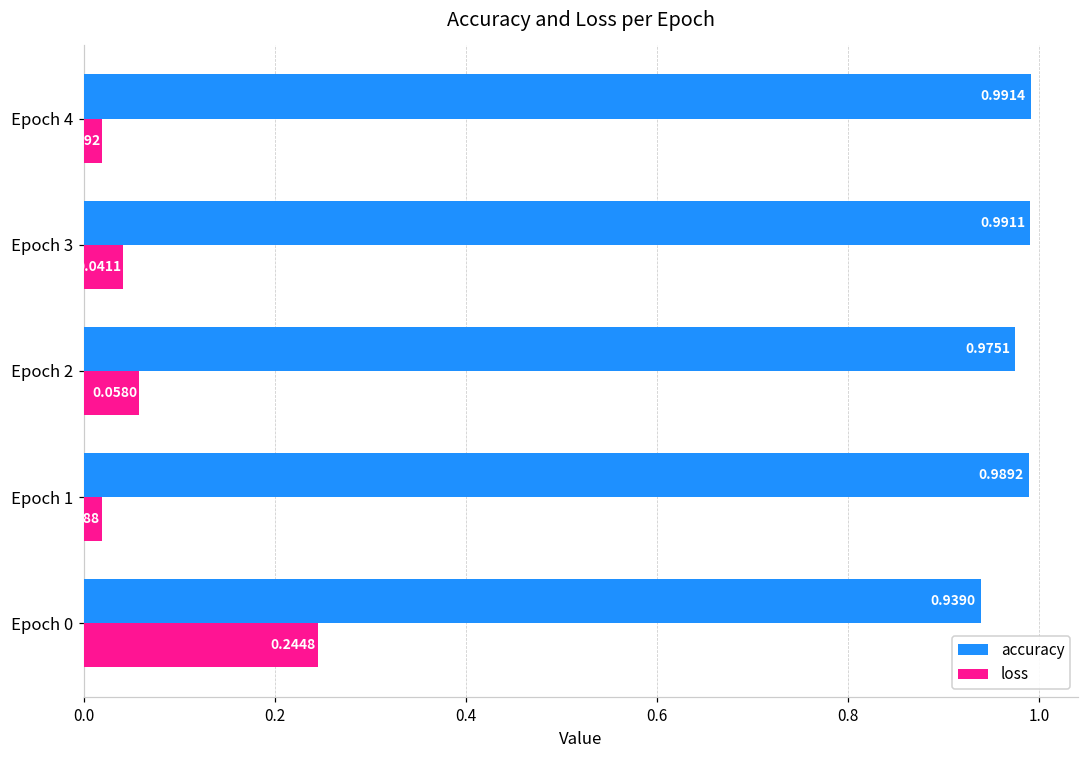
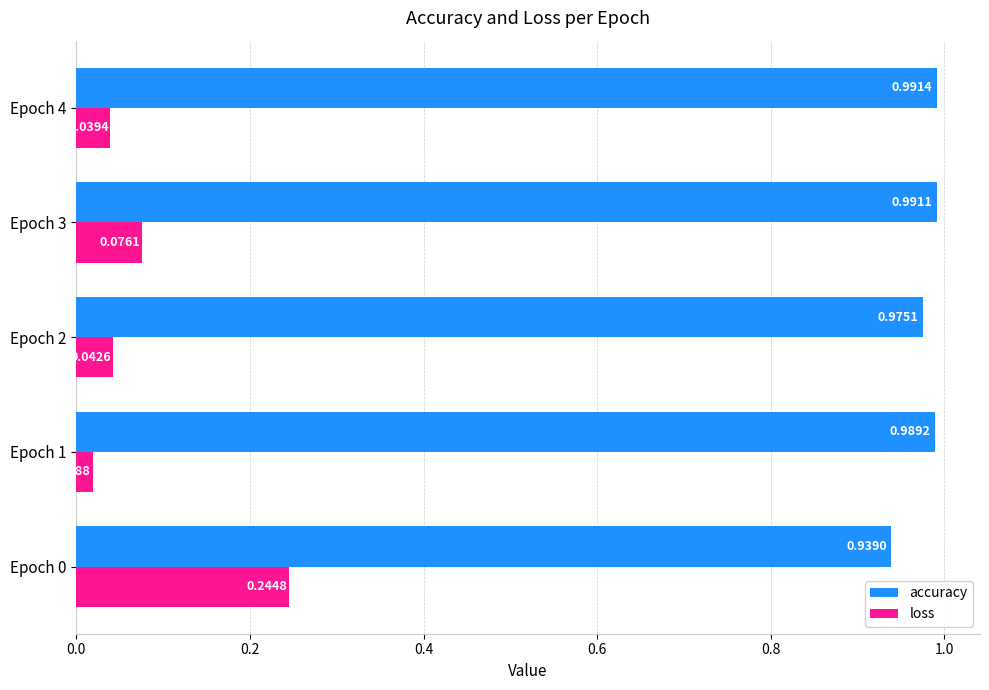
  {
    "accuracy": {
      "Epoch 4": 0.9914,
      "Epoch 3": 0.9911,
      "Epoch 2": 0.9751,
      "Epoch 1": 0.9892,
      "Epoch 0": 0.9390
    },
    "loss": {
-     "Epoch 4": 0.02,
-     "Epoch 3": 0.0411,
-     "Epoch 2": 0.0580,
+     "Epoch 4": 0.04,
+     "Epoch 3": 0.0761,
+     "Epoch 2": 0.0426,
      "Epoch 0": 0.2448
    }
  }
